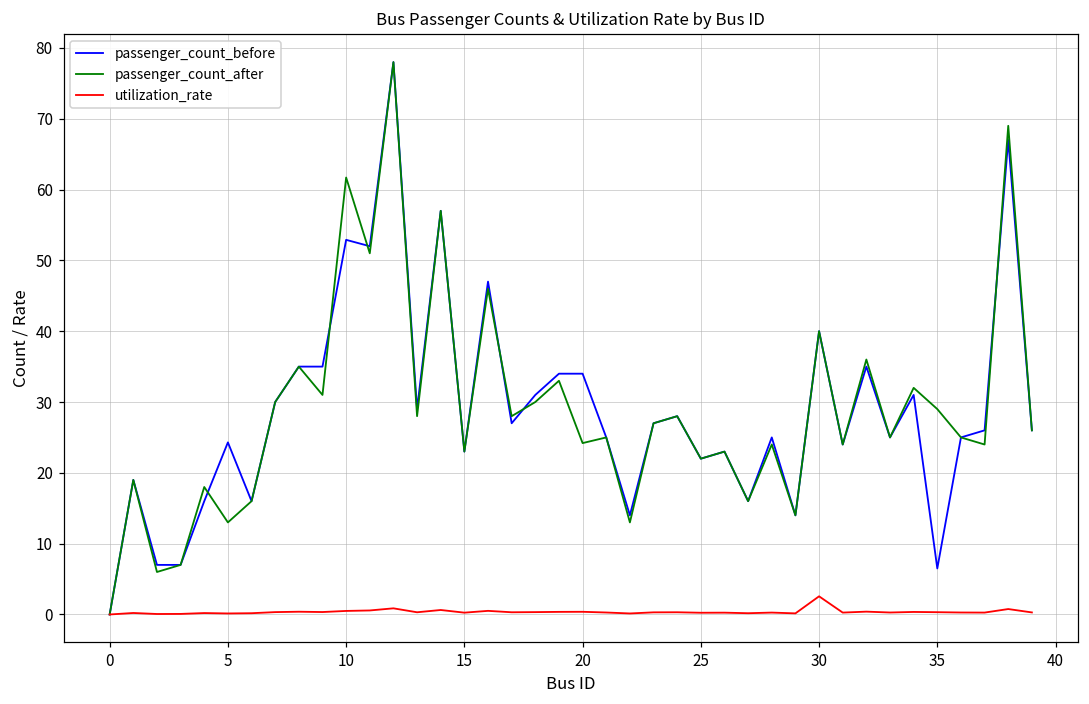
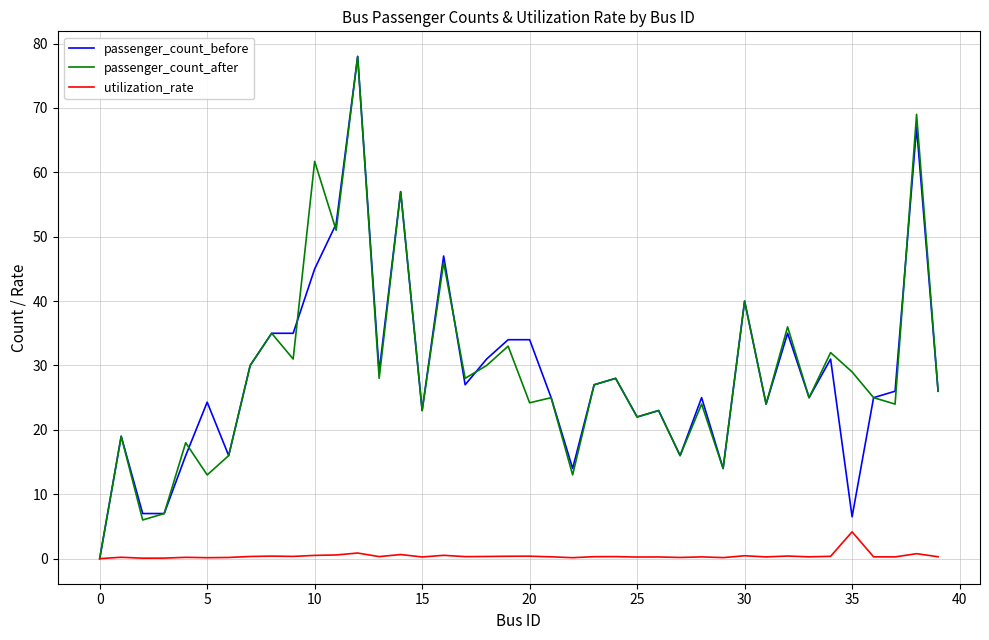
  {
    "passenger_count_before": {
      "5": 24,
-     "10": 53,
+     "10": 45,
      "20": 34,
      "35": 7
    },
    "passenger_count_after": {
      "5": 13,
      "10": 62,
      "20": 24,
      "35": 29
    },
    "utilization_rate": {
      "5": 0,
      "10": 1,
      "15": 0,
      "20": 0,
      "25": 0,
-     "30": 3,
-     "35": 0
+     "30": 0,
+     "35": 4
    }
  }
